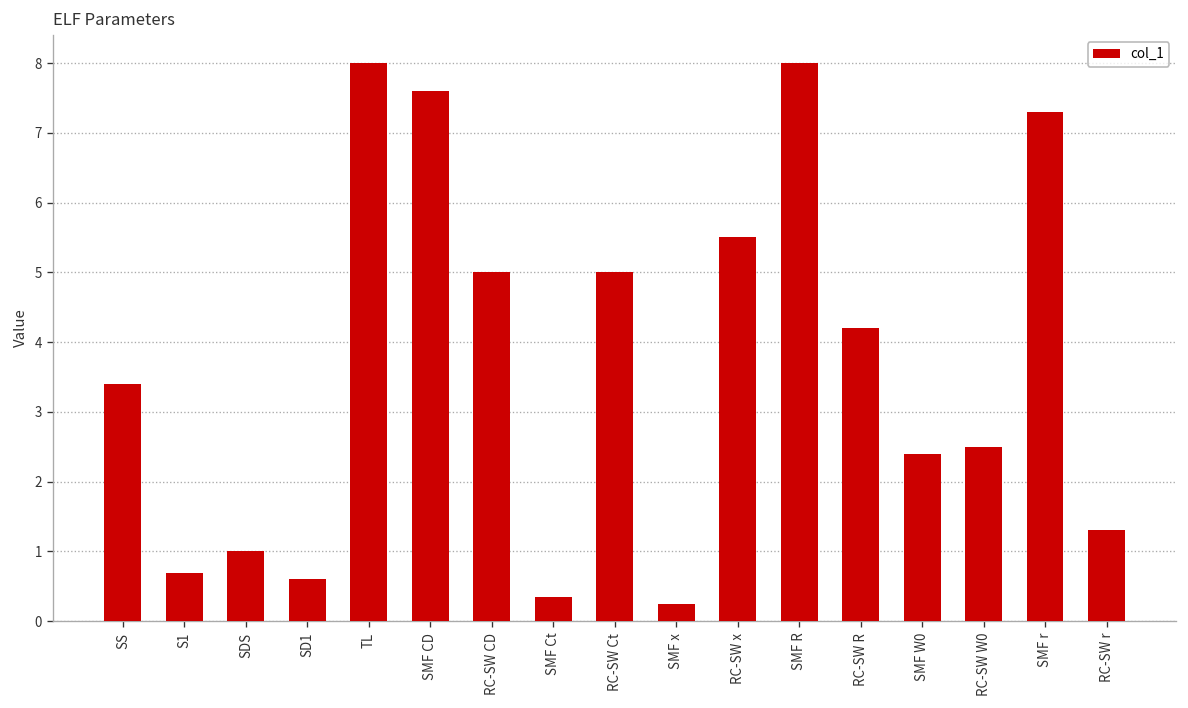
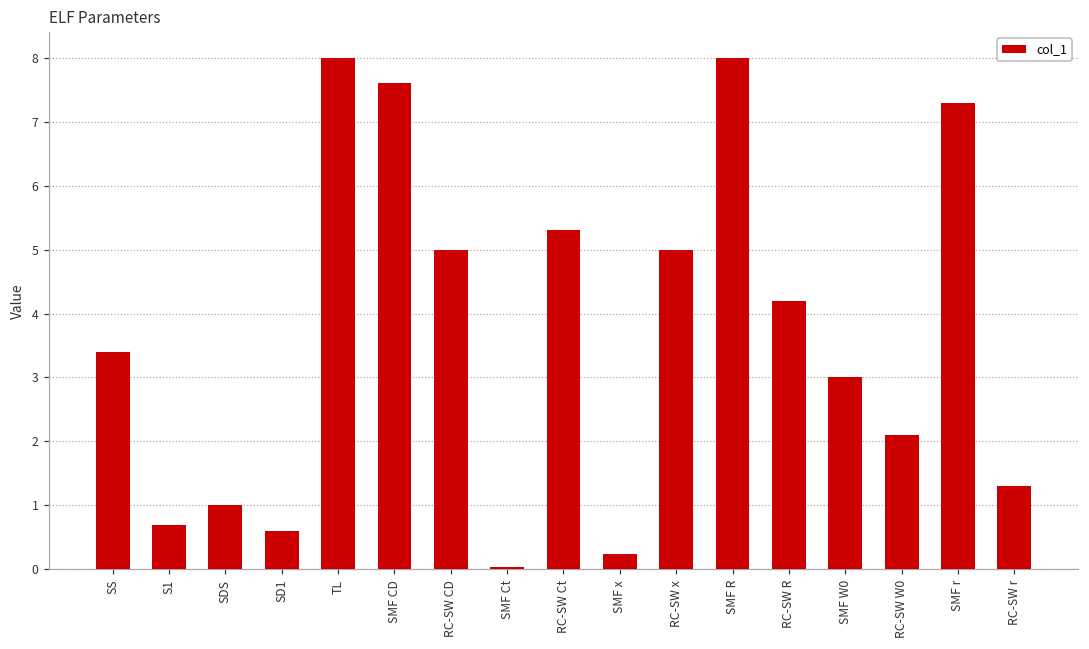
  {
    "SS": 3.4,
    "S1": 0.7,
    "SDS": 1.0,
    "SD1": 0.6,
    "TL": 8.0,
    "SMF CD": 7.6,
    "RC-SW CD": 5.0,
-   "SMF Ct": 0.4,
-   "RC-SW Ct": 5.0,
+   "SMF Ct": 0.0,
+   "RC-SW Ct": 5.3,
    "SMF x": 0.2,
-   "RC-SW x": 5.5,
+   "RC-SW x": 5.0,
    "SMF R": 8.0,
    "RC-SW R": 4.2,
-   "SMF W0": 2.4,
-   "RC-SW W0": 2.5,
+   "SMF W0": 3.0,
+   "RC-SW W0": 2.1,
    "SMF r": 7.3,
    "RC-SW r": 1.3
  }
